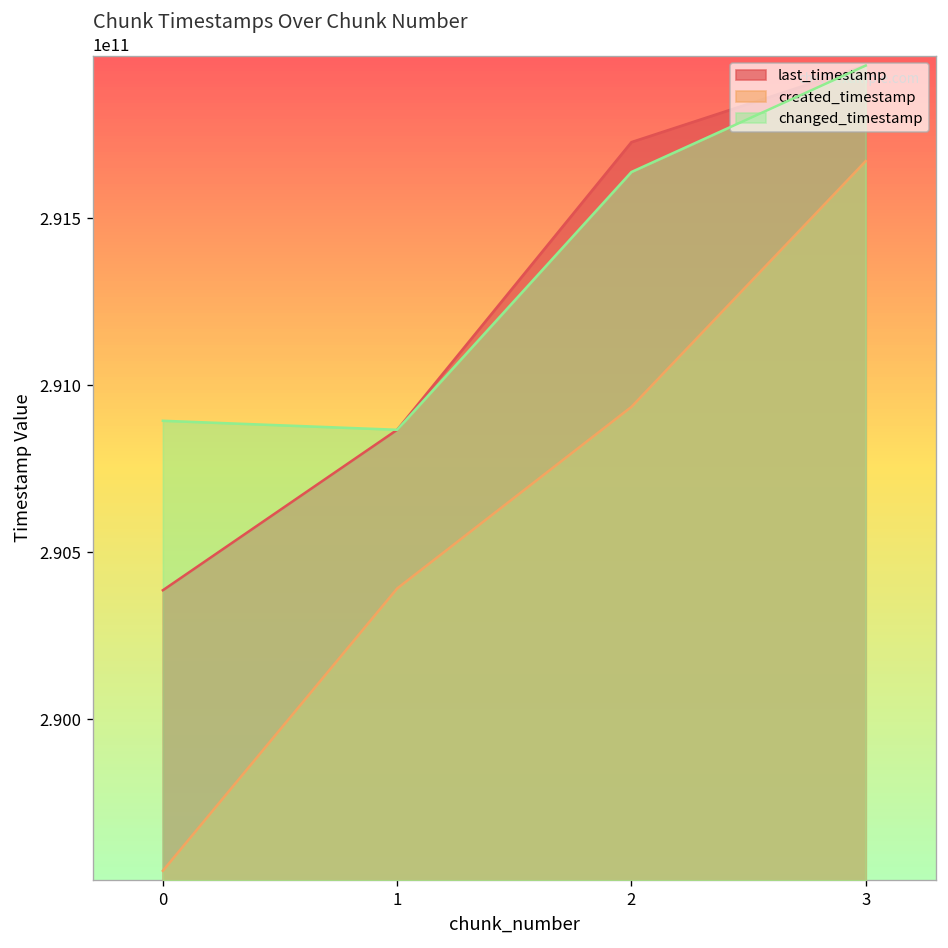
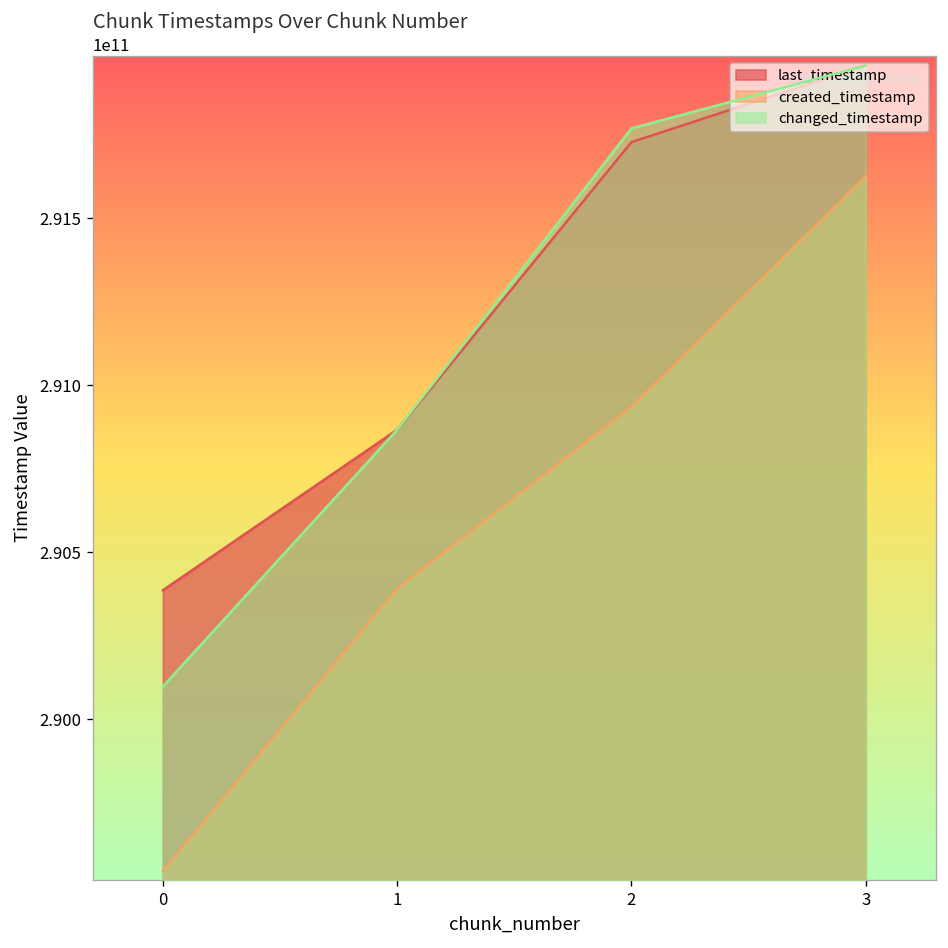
  {
    "last_timestamp": {
      "0": 290390000000,
      "2": 291730000000
    },
    "created_timestamp": {
      "0": 289550000000,
      "1": 290390000000,
      "2": 290940000000,
-     "3": 291670000000
+     "3": 291630000000
    },
    "changed_timestamp": {
-     "0": 290890000000,
-     "2": 291640000000
+     "0": 290100000000,
+     "2": 291770000000
    }
  }
